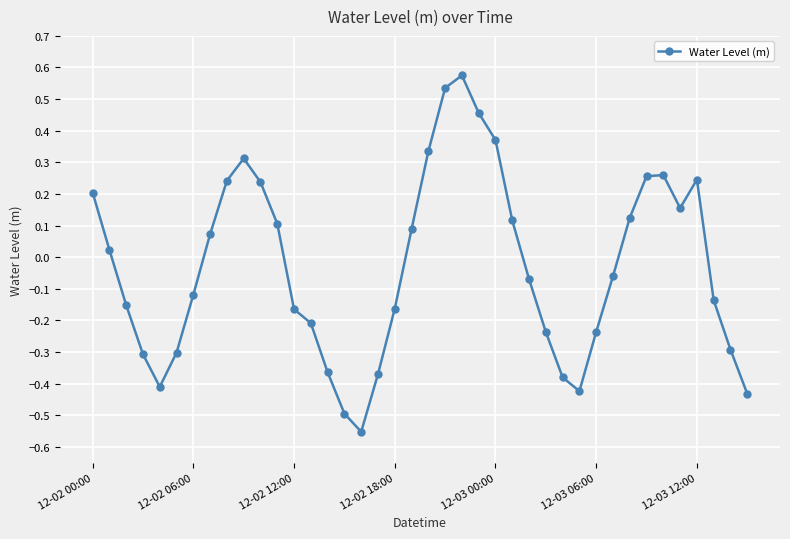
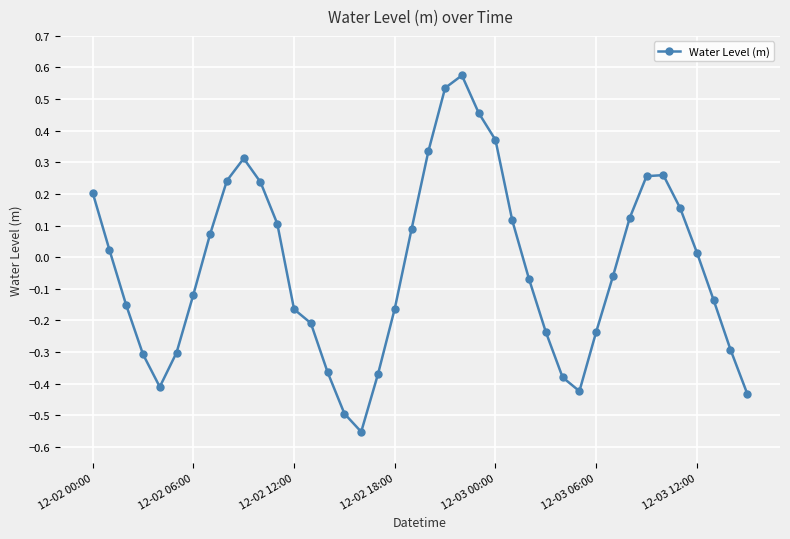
  {
    "12-02 00:00": 0.20,
    "12-02 06:00": -0.12,
    "12-02 12:00": -0.16,
    "12-02 18:00": -0.16,
    "12-03 00:00": 0.37,
    "12-03 06:00": -0.24,
-   "12-03 12:00": 0.25
+   "12-03 12:00": 0.01
  }
